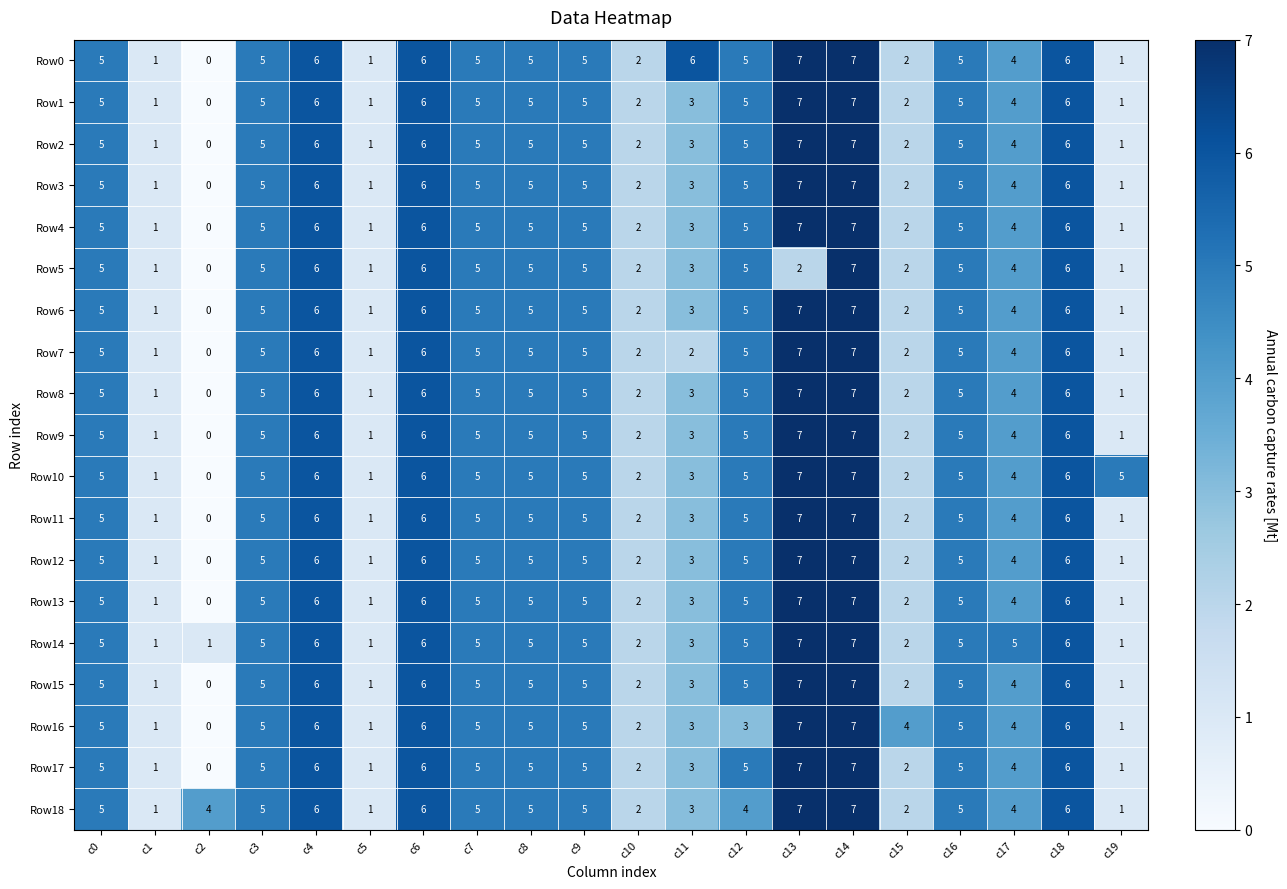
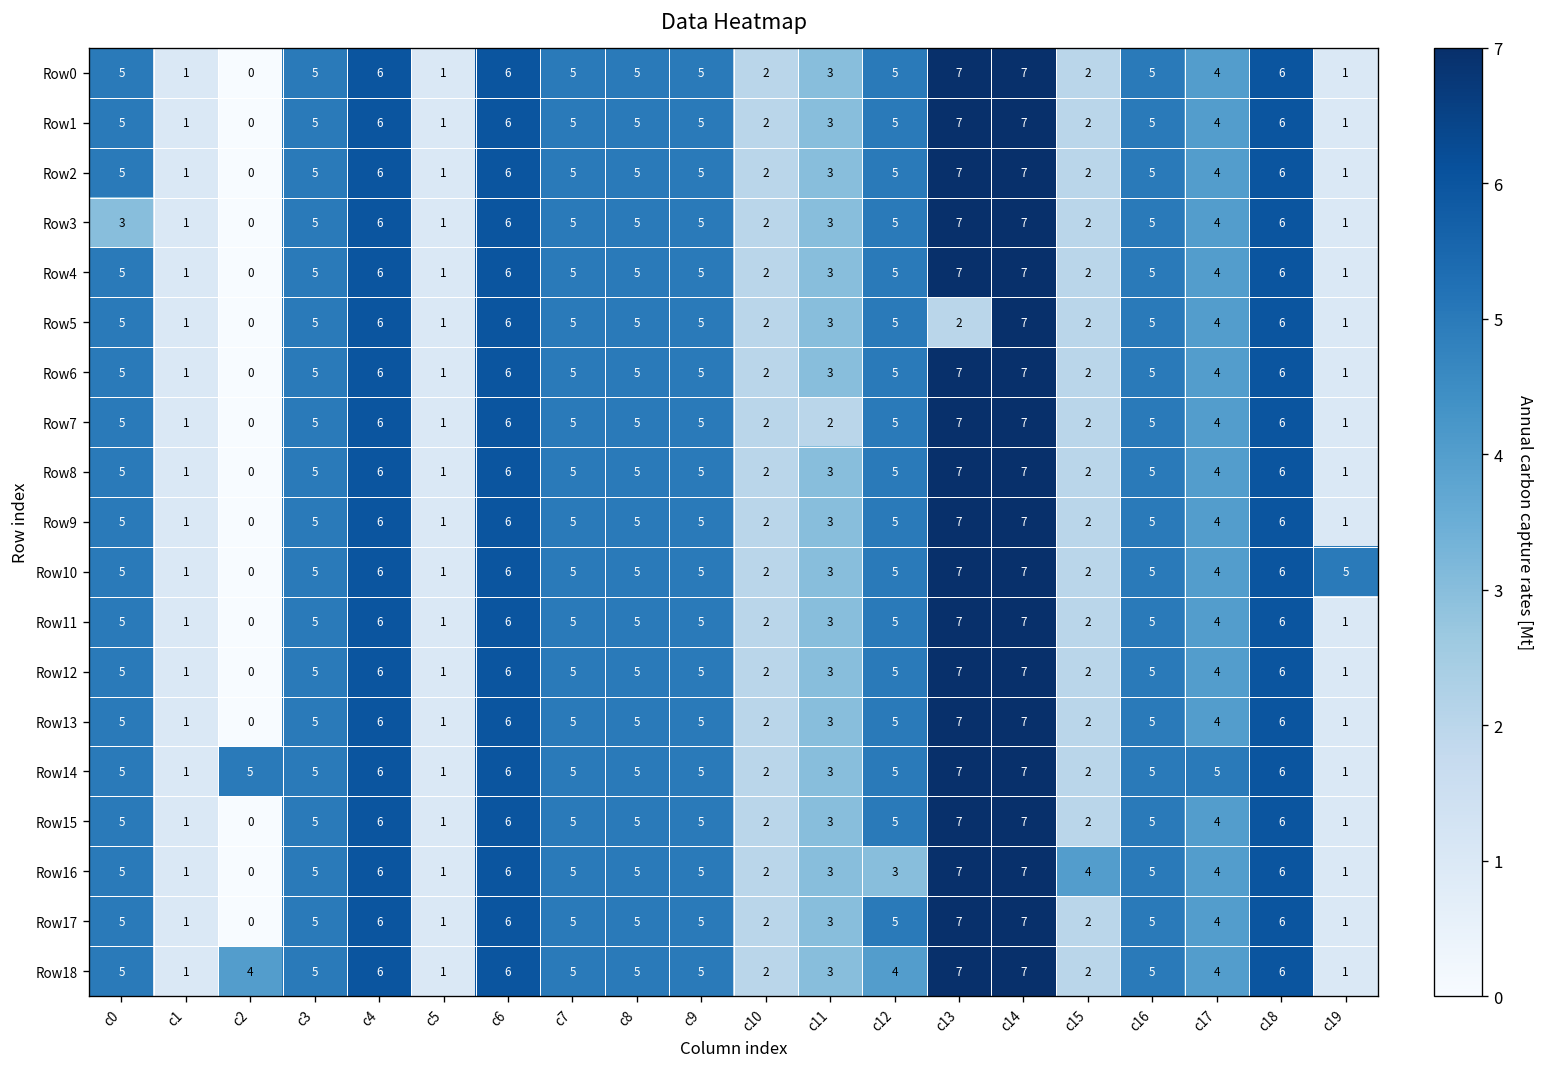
  {
    "Row0": {
      "c0": 5,
      "c1": 1,
      "c2": 0,
      "c3": 5,
      "c4": 6,
      "c5": 1,
      "c6": 6,
      "c7": 5,
      "c8": 5,
      "c9": 5,
      "c10": 2,
-     "c11": 6,
+     "c11": 3,
      "c12": 5,
      "c13": 7,
      "c14": 7,
      "c15": 2,
      "c16": 5,
      "c17": 4,
      "c18": 6,
      "c19": 1
    },
    "Row3": {
-     "c0": 5,
+     "c0": 3,
      "c1": 1,
      "c2": 0,
      "c3": 5,
      "c4": 6,
      "c5": 1,
      "c6": 6,
      "c7": 5,
      "c8": 5,
      "c9": 5,
      "c10": 2,
      "c11": 3,
      "c12": 5,
      "c13": 7,
      "c14": 7,
      "c15": 2,
      "c16": 5,
      "c17": 4,
      "c18": 6,
      "c19": 1
    },
    "Row14": {
      "c0": 5,
      "c1": 1,
-     "c2": 1,
+     "c2": 5,
      "c3": 5,
      "c4": 6,
      "c5": 1,
      "c6": 6,
      "c7": 5,
      "c8": 5,
      "c9": 5,
      "c10": 2,
      "c11": 3,
      "c12": 5,
      "c13": 7,
      "c14": 7,
      "c15": 2,
      "c16": 5,
      "c17": 5,
      "c18": 6,
      "c19": 1
    }
  }
